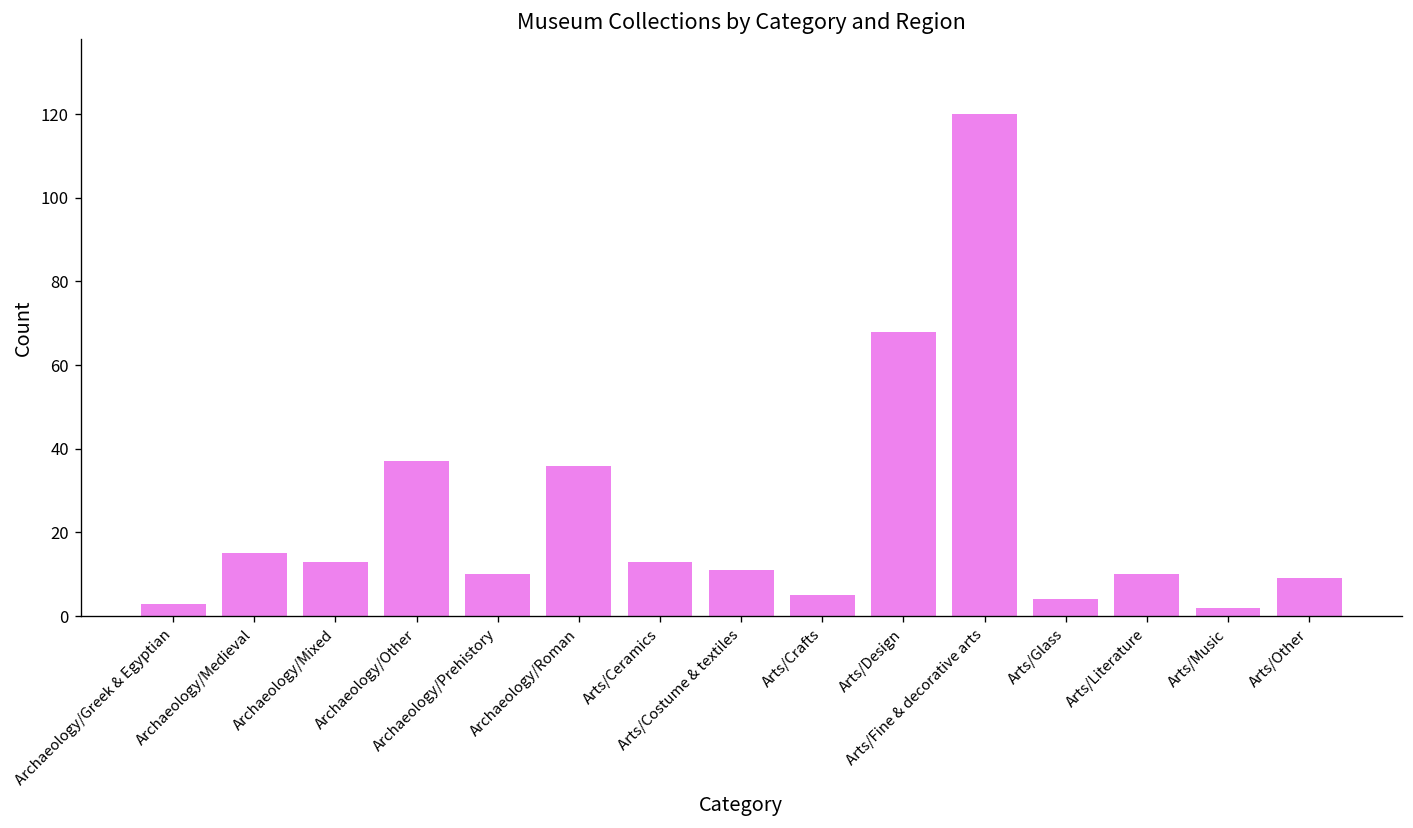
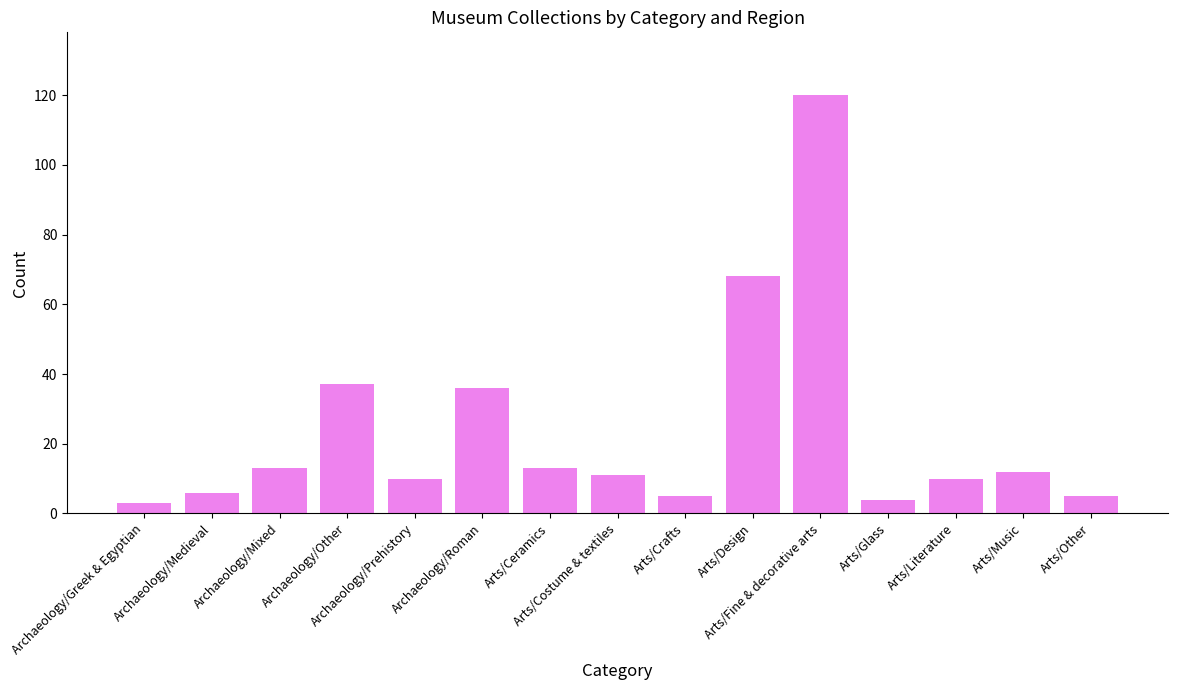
  {
    "Archaeology/Greek & Egyptian": 3,
-   "Archaeology/Medieval": 15,
+   "Archaeology/Medieval": 6,
    "Archaeology/Mixed": 13,
    "Archaeology/Other": 37,
    "Archaeology/Prehistory": 10,
    "Archaeology/Roman": 36,
    "Arts/Ceramics": 13,
    "Arts/Costume & textiles": 11,
    "Arts/Crafts": 5,
    "Arts/Design": 68,
    "Arts/Fine & decorative arts": 120,
    "Arts/Glass": 4,
    "Arts/Literature": 10,
-   "Arts/Music": 2,
-   "Arts/Other": 9
+   "Arts/Music": 12,
+   "Arts/Other": 5
  }
